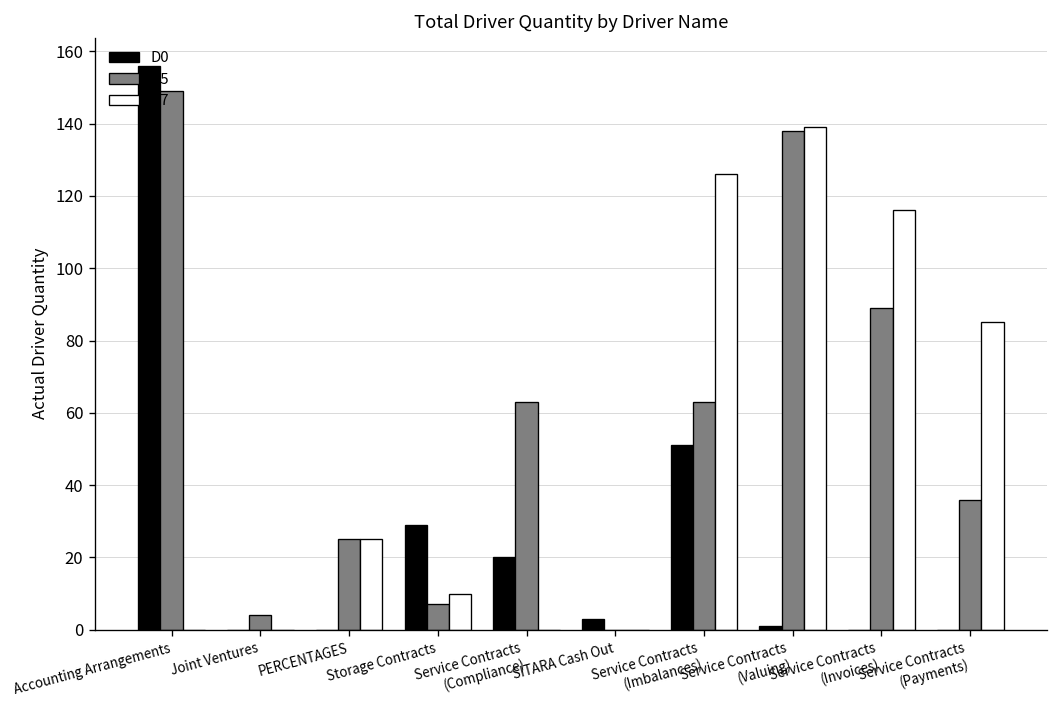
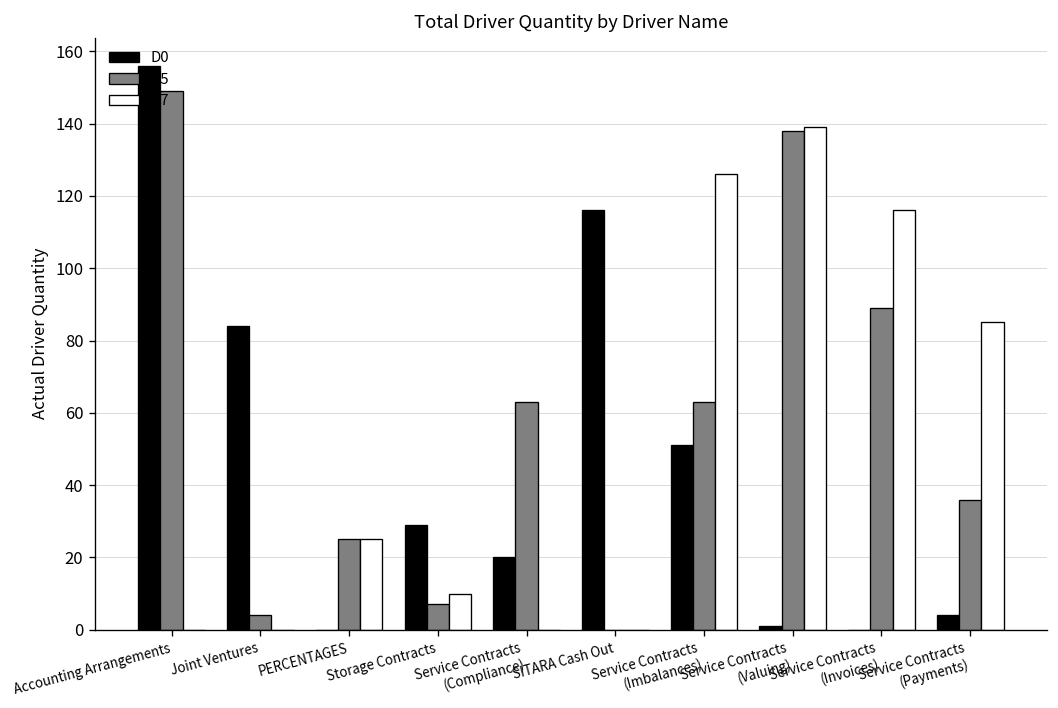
  {
    "D0": {
      "Accounting Arrangements": 156,
-     "Joint Ventures": 0,
+     "Joint Ventures": 84,
      "PERCENTAGES": 0,
      "Storage Contracts": 29,
      "Service Contracts (Compliance)": 20,
-     "SITARA Cash Out": 3,
+     "SITARA Cash Out": 116,
      "Service Contracts (Imbalances)": 51,
      "Service Contracts (Valuing)": 1,
      "Service Contracts (Invoices)": 0,
-     "Service Contracts (Payments)": 0
+     "Service Contracts (Payments)": 4
    }
  }
